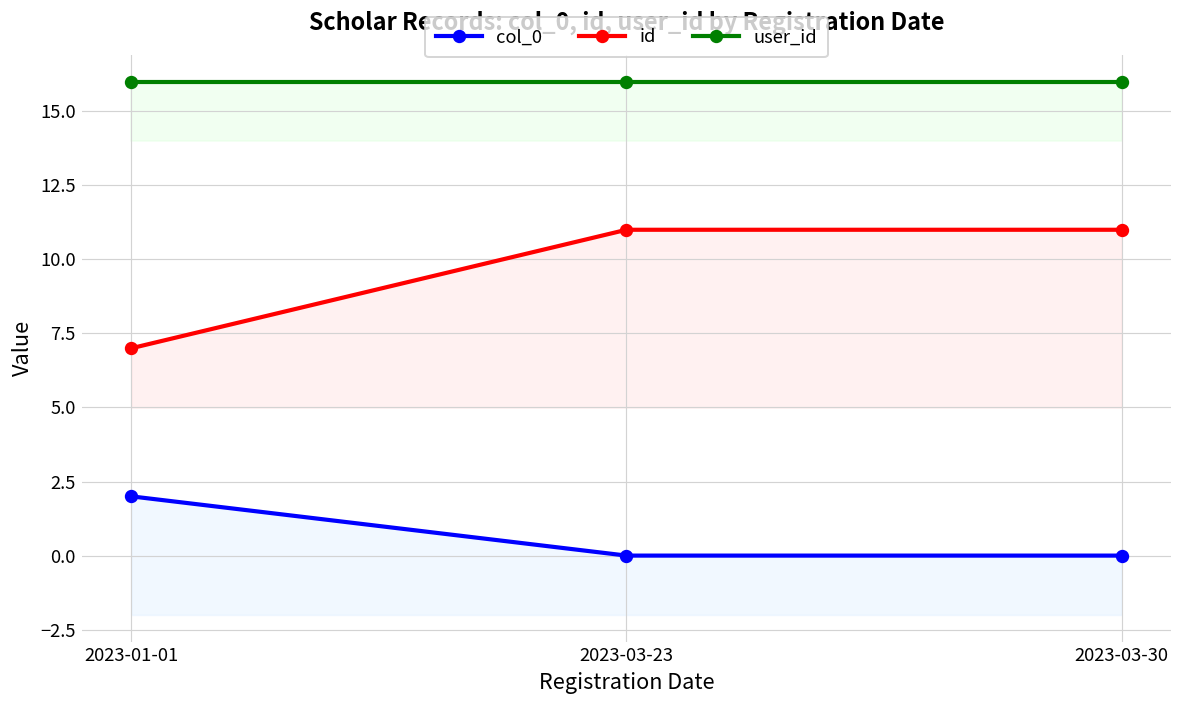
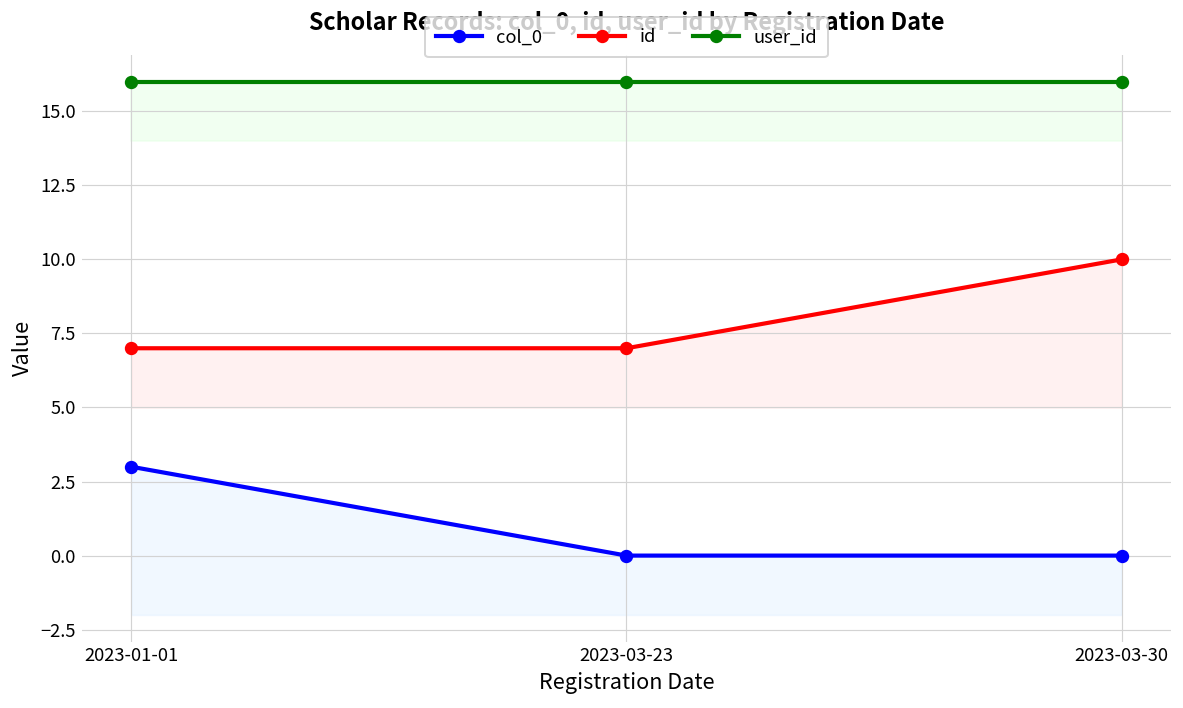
  {
    "col_0": {
-     "2023-01-01": 2,
+     "2023-01-01": 3,
      "2023-03-23": 0,
      "2023-03-30": 0
    },
    "id": {
      "2023-01-01": 7,
-     "2023-03-23": 11,
-     "2023-03-30": 11
+     "2023-03-23": 7,
+     "2023-03-30": 10
    },
    "user_id": {
      "2023-01-01": 16,
      "2023-03-23": 16,
      "2023-03-30": 16
    }
  }
